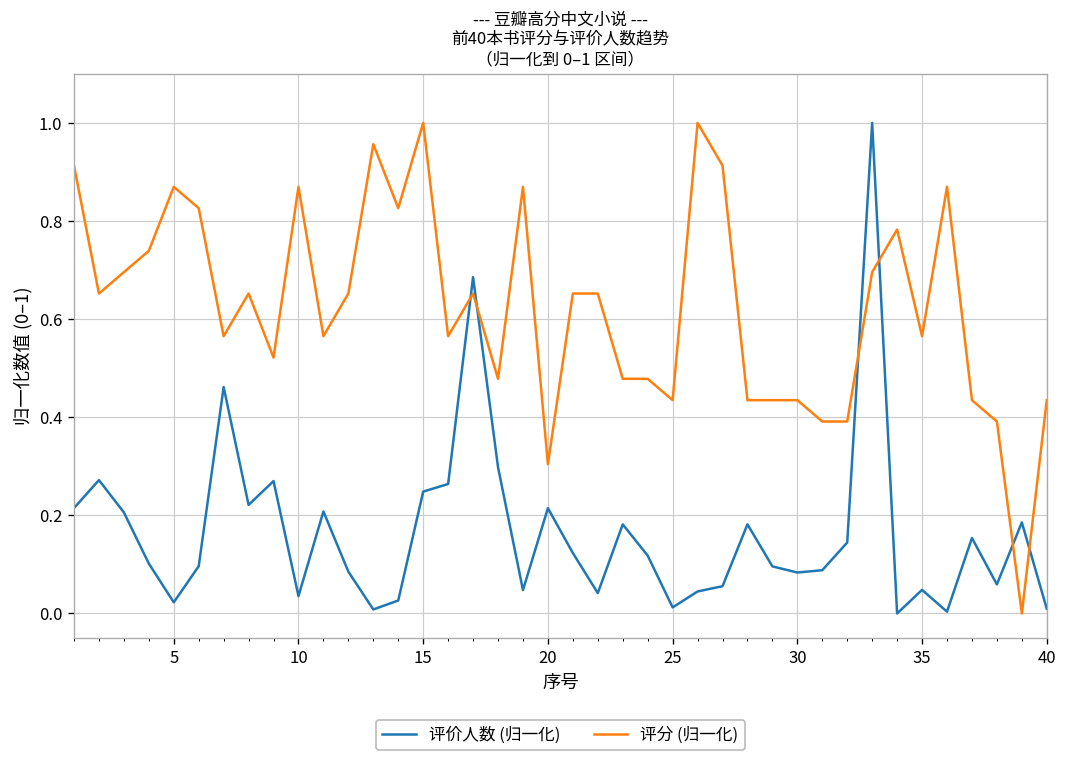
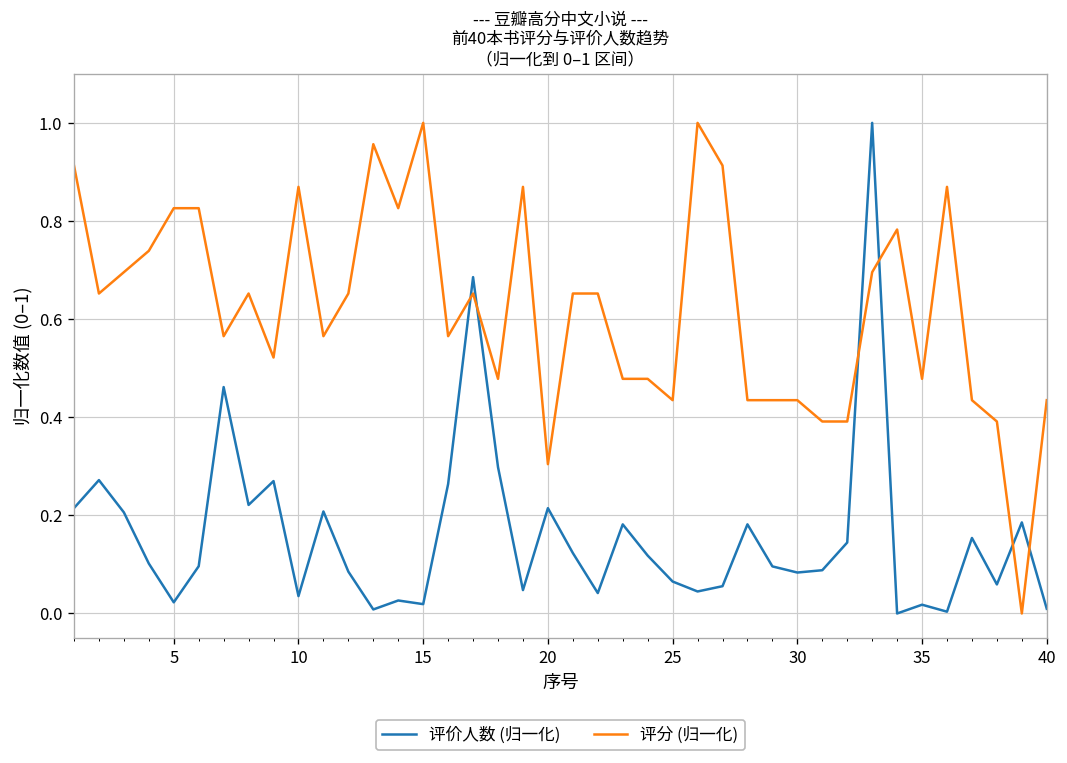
  {
    "评价人数 (归一化)": {
      "5": 0.02,
      "10": 0.04,
-     "15": 0.25,
+     "15": 0.02,
      "20": 0.21,
-     "25": 0.01,
+     "25": 0.07,
      "30": 0.08,
-     "35": 0.05,
+     "35": 0.02,
      "40": 0.01
    },
    "评分 (归一化)": {
-     "5": 0.87,
+     "5": 0.83,
      "10": 0.87,
      "15": 1.00,
      "20": 0.30,
      "25": 0.43,
      "30": 0.43,
-     "35": 0.57,
+     "35": 0.48,
      "40": 0.43
    }
  }
